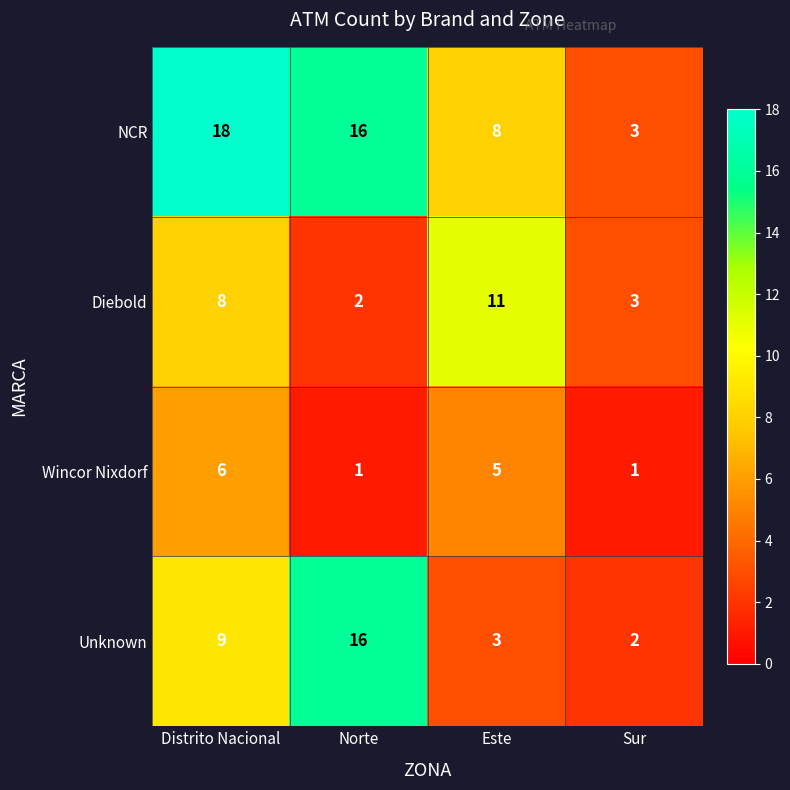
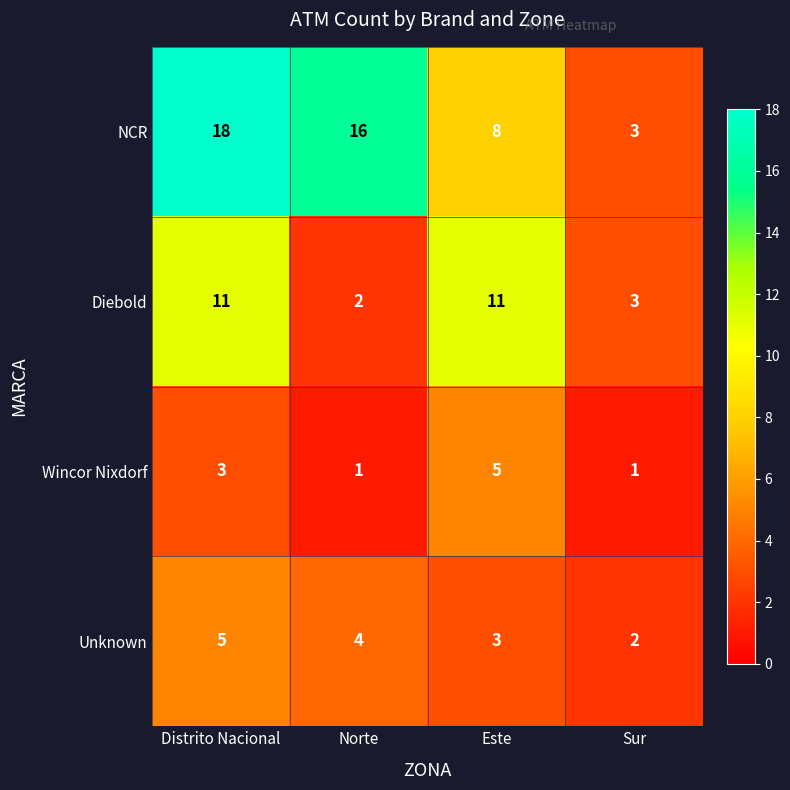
  {
    "NCR": {
      "Distrito Nacional": 18,
      "Norte": 16,
      "Este": 8,
      "Sur": 3
    },
    "Diebold": {
-     "Distrito Nacional": 8,
+     "Distrito Nacional": 11,
      "Norte": 2,
      "Este": 11,
      "Sur": 3
    },
    "Wincor Nixdorf": {
-     "Distrito Nacional": 6,
+     "Distrito Nacional": 3,
      "Norte": 1,
      "Este": 5,
      "Sur": 1
    },
    "Unknown": {
-     "Distrito Nacional": 9,
-     "Norte": 16,
+     "Distrito Nacional": 5,
+     "Norte": 4,
      "Este": 3,
      "Sur": 2
    }
  }
